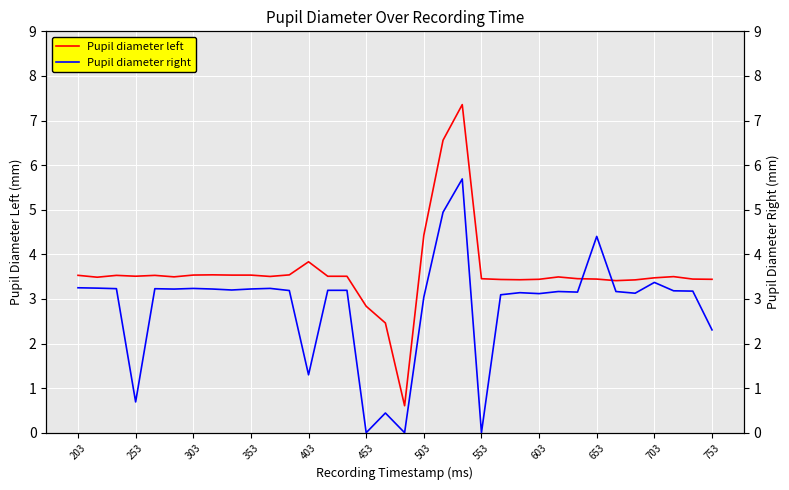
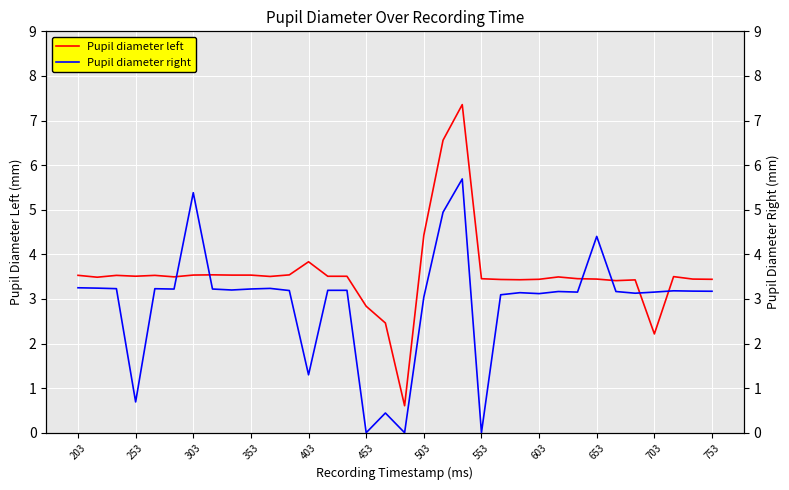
  {
    "Pupil diameter left": {
      "203": 3.5,
      "253": 3.5,
      "303": 3.5,
      "353": 3.5,
      "403": 3.8,
      "453": 2.8,
      "503": 4.4,
      "553": 3.5,
      "603": 3.4,
      "653": 3.4,
-     "703": 3.5,
+     "703": 2.2,
      "753": 3.4
    },
    "Pupil diameter right": {
      "203": 3.3,
      "253": 0.7,
-     "303": 3.2,
+     "303": 5.4,
      "353": 3.2,
      "403": 1.3,
      "453": 0.0,
      "503": 3.0,
      "553": 0.0,
      "603": 3.1,
      "653": 4.4,
-     "703": 3.4,
-     "753": 2.3
+     "703": 3.2,
+     "753": 3.2
    }
  }
